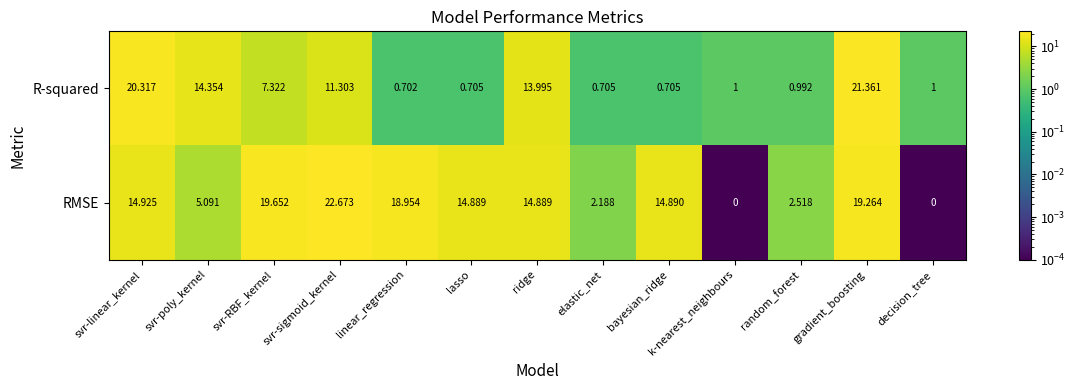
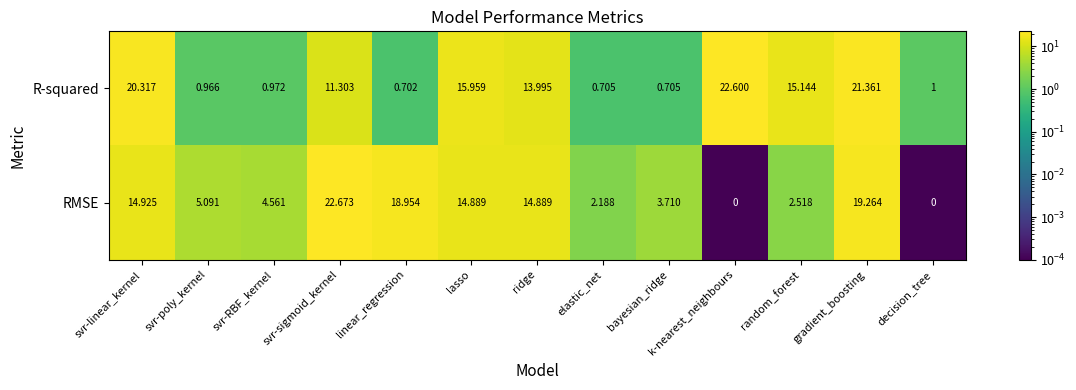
  {
    "R-squared": {
      "svr-linear_kernel": 20.317,
-     "svr-poly_kernel": 14.354,
-     "svr-RBF_kernel": 7.322,
+     "svr-poly_kernel": 0.966,
+     "svr-RBF_kernel": 0.972,
      "svr-sigmoid_kernel": 11.303,
      "linear_regression": 0.702,
-     "lasso": 0.705,
+     "lasso": 15.959,
      "ridge": 13.995,
      "elastic_net": 0.705,
      "bayesian_ridge": 0.705,
-     "k-nearest_neighbours": 1,
-     "random_forest": 0.992,
+     "k-nearest_neighbours": 22.600,
+     "random_forest": 15.144,
      "gradient_boosting": 21.361,
      "decision_tree": 1
    },
    "RMSE": {
      "svr-linear_kernel": 14.925,
      "svr-poly_kernel": 5.091,
-     "svr-RBF_kernel": 19.652,
+     "svr-RBF_kernel": 4.561,
      "svr-sigmoid_kernel": 22.673,
      "linear_regression": 18.954,
      "lasso": 14.889,
      "ridge": 14.889,
      "elastic_net": 2.188,
-     "bayesian_ridge": 14.890,
+     "bayesian_ridge": 3.710,
      "k-nearest_neighbours": 0,
      "random_forest": 2.518,
      "gradient_boosting": 19.264,
      "decision_tree": 0
    }
  }
